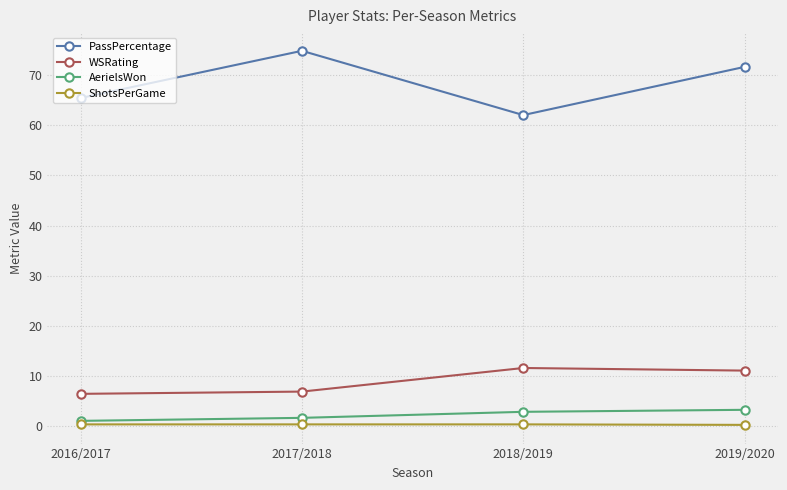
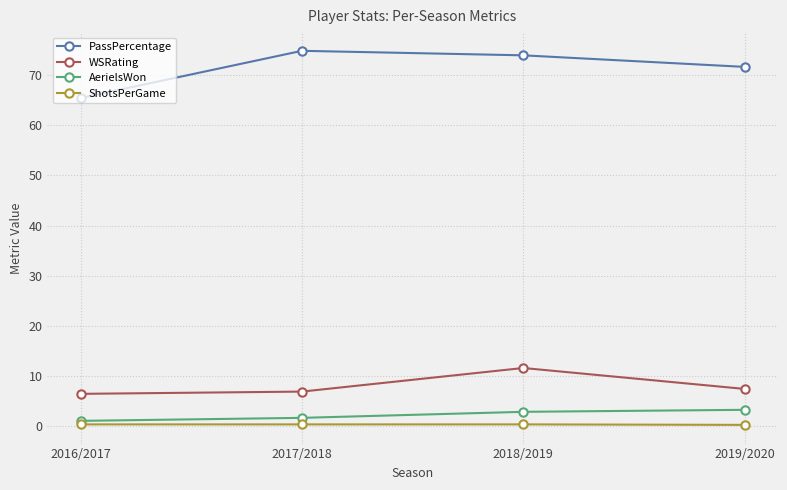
  {
    "PassPercentage": {
      "2017/2018": 75,
-     "2018/2019": 62,
+     "2018/2019": 74,
      "2019/2020": 72
    },
    "WSRating": {
      "2016/2017": 6,
      "2017/2018": 7,
      "2018/2019": 12,
-     "2019/2020": 11
+     "2019/2020": 7
    },
    "AerielsWon": {
      "2016/2017": 1,
      "2017/2018": 2,
      "2018/2019": 3,
      "2019/2020": 3
    },
    "ShotsPerGame": {
      "2016/2017": 0,
      "2017/2018": 0,
      "2018/2019": 0,
      "2019/2020": 0
    }
  }
